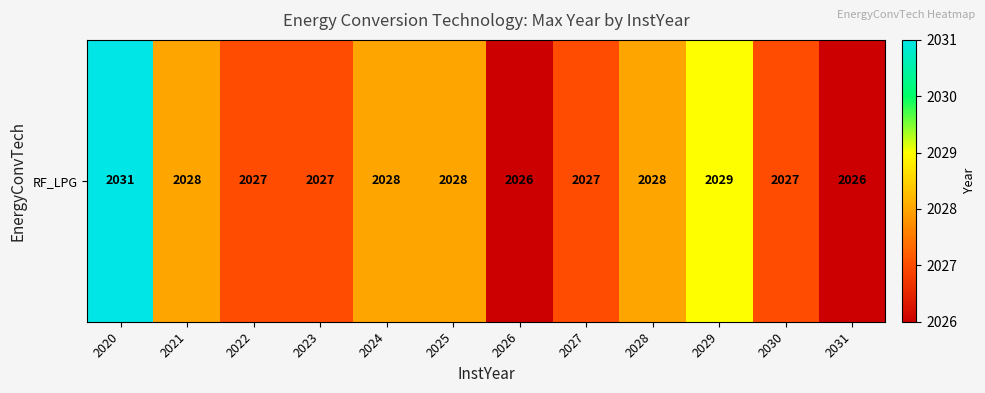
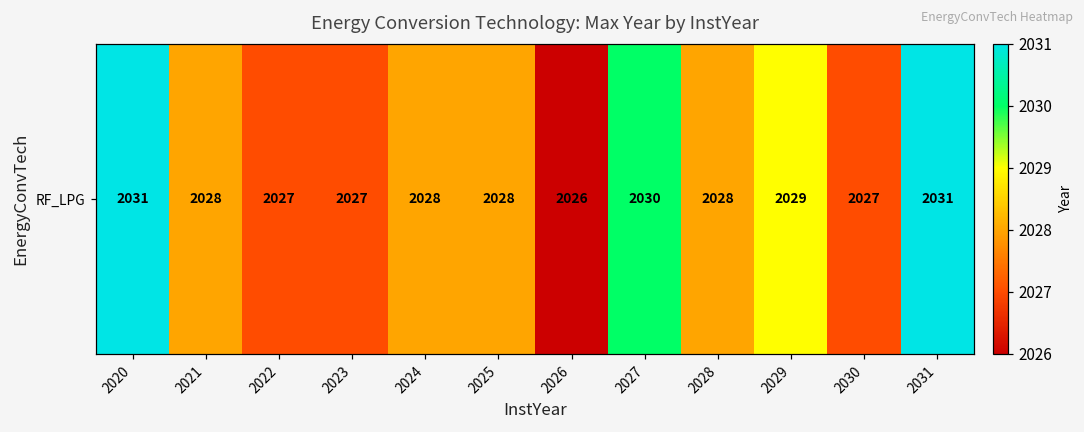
  {
    "RF_LPG": {
      "2020": 2031,
      "2021": 2028,
      "2022": 2027,
      "2023": 2027,
      "2024": 2028,
      "2025": 2028,
      "2026": 2026,
-     "2027": 2027,
+     "2027": 2030,
      "2028": 2028,
      "2029": 2029,
      "2030": 2027,
-     "2031": 2026
+     "2031": 2031
    }
  }
